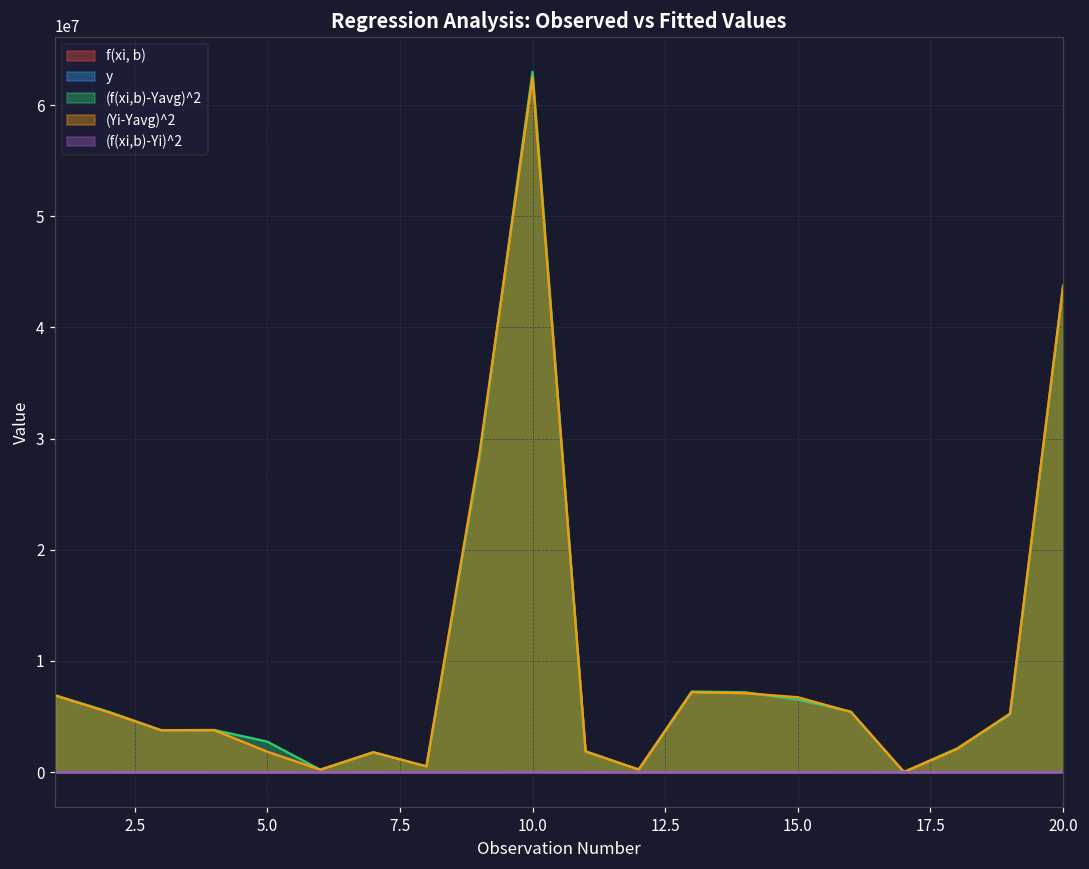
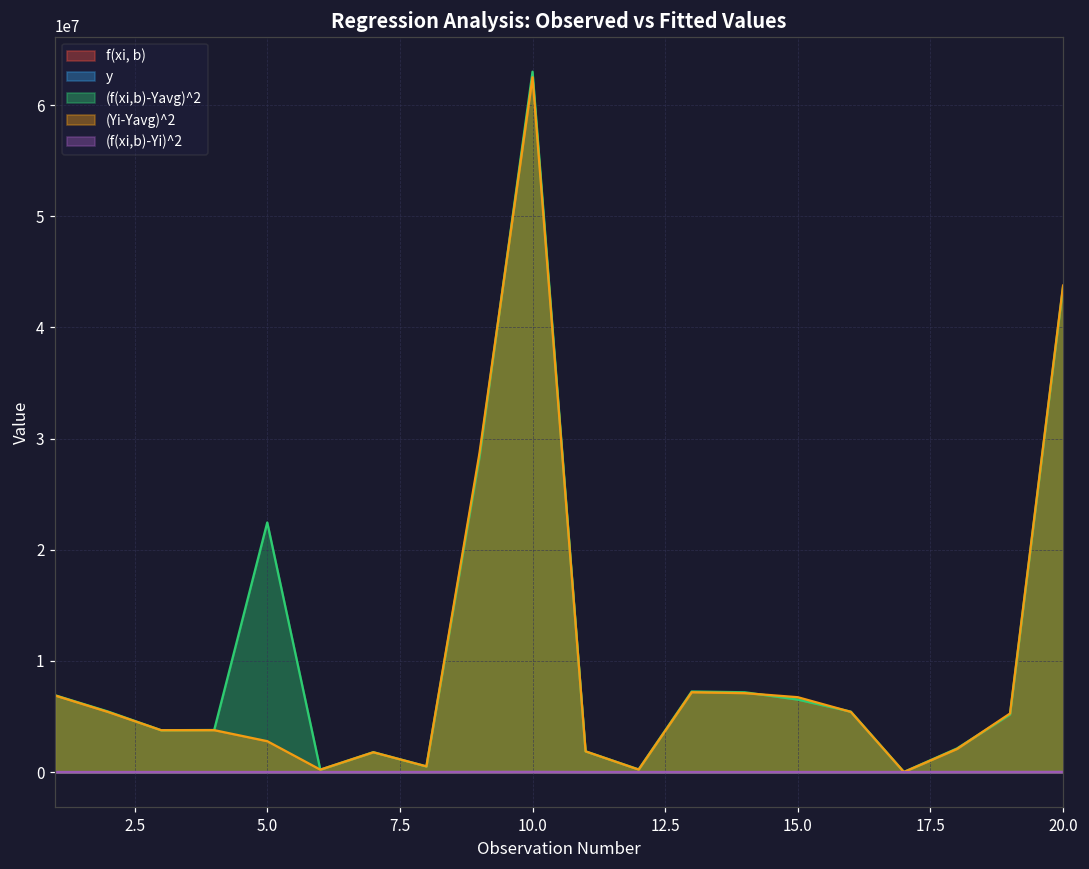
  {
    "(f(xi,b)-Yi)^2": {
      "5.0": 0,
      "10.0": 0,
      "15.0": 0,
      "20.0": 0
    },
    "(f(xi,b)-Yavg)^2": {
-     "5.0": 2700000,
+     "5.0": 22400000,
      "10.0": 63000000
    },
    "(Yi-Yavg)^2": {
-     "5.0": 1800000,
+     "5.0": 2800000,
      "10.0": 62500000
    }
  }
